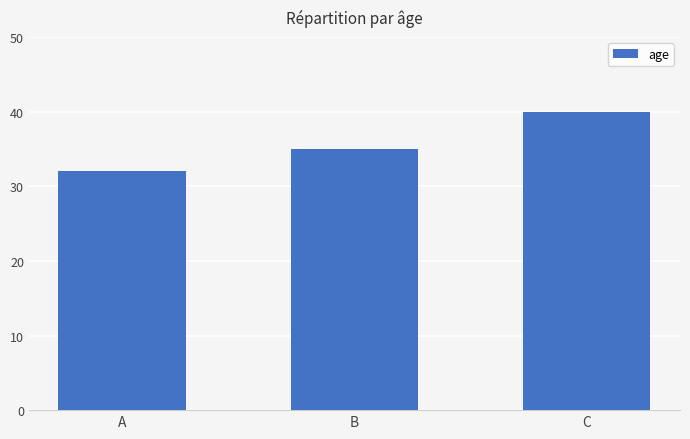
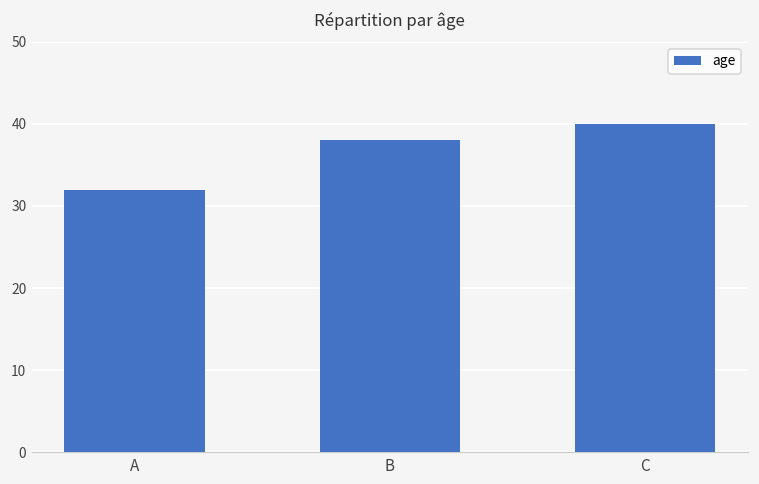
  {
    "A": 32,
-   "B": 35,
+   "B": 38,
    "C": 40
  }
